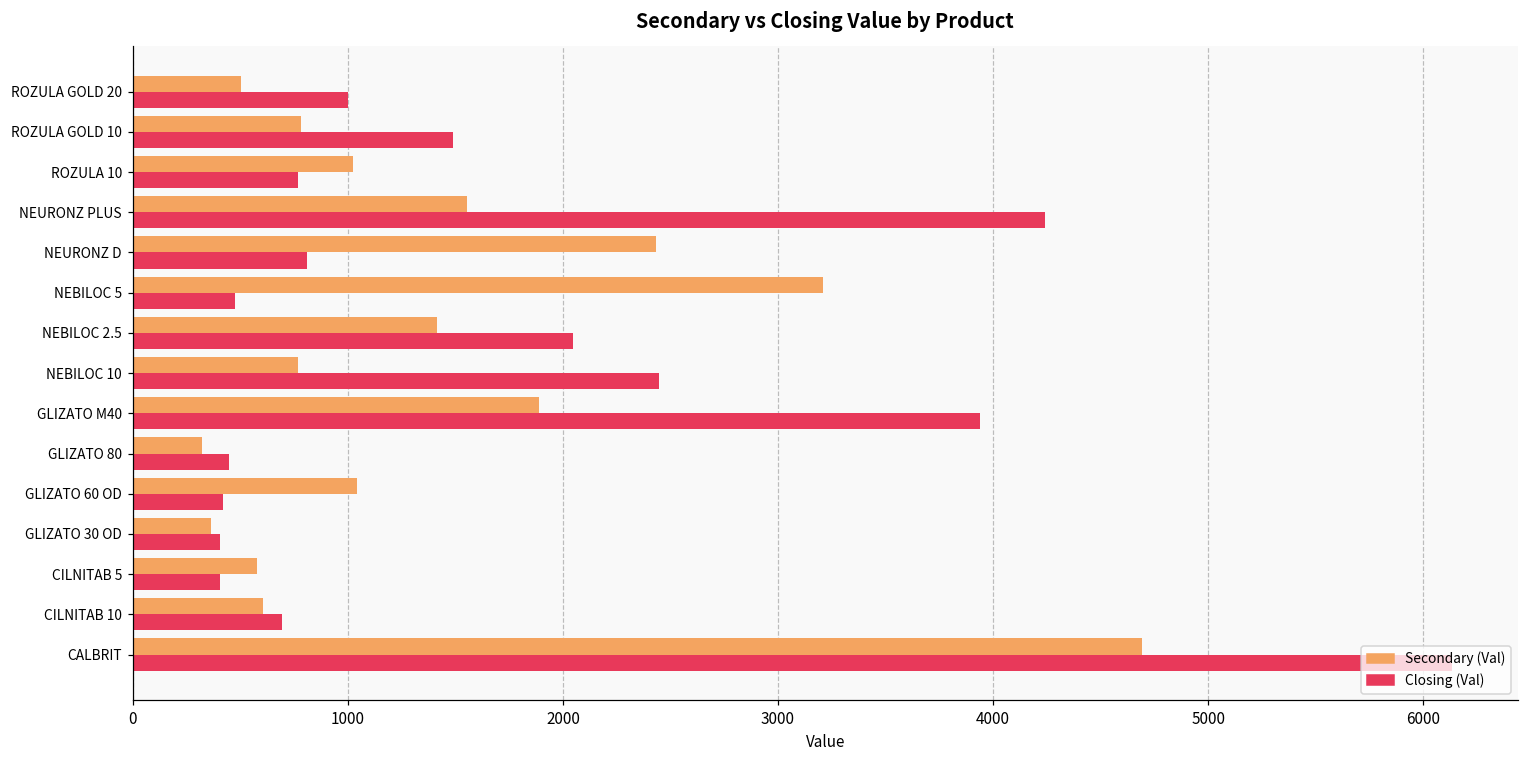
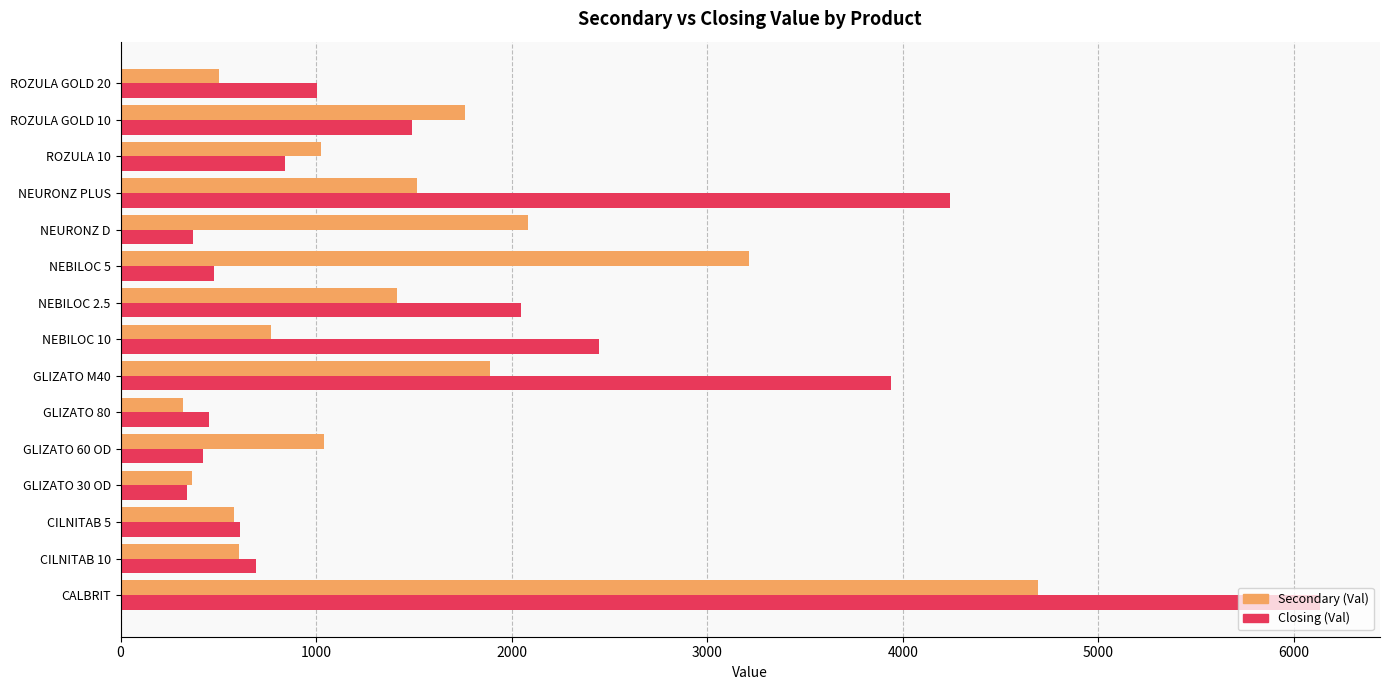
  {
    "Secondary (Val)": {
      "ROZULA GOLD 20": 500,
-     "ROZULA GOLD 10": 780,
+     "ROZULA GOLD 10": 1760,
      "ROZULA 10": 1020,
-     "NEURONZ PLUS": 1560,
-     "NEURONZ D": 2430,
+     "NEURONZ PLUS": 1510,
+     "NEURONZ D": 2080,
      "NEBILOC 5": 3210,
      "NEBILOC 2.5": 1410,
      "NEBILOC 10": 770,
      "GLIZATO M40": 1890,
      "GLIZATO 80": 320,
      "GLIZATO 60 OD": 1040,
      "GLIZATO 30 OD": 360,
      "CILNITAB 5": 580,
      "CILNITAB 10": 610,
      "CALBRIT": 4690
    },
    "Closing (Val)": {
      "ROZULA GOLD 20": 1000,
      "ROZULA GOLD 10": 1490,
-     "ROZULA 10": 770,
+     "ROZULA 10": 840,
      "NEURONZ PLUS": 4240,
-     "NEURONZ D": 810,
+     "NEURONZ D": 370,
      "NEBILOC 5": 480,
      "NEBILOC 2.5": 2050,
      "NEBILOC 10": 2450,
      "GLIZATO M40": 3940,
      "GLIZATO 80": 450,
      "GLIZATO 60 OD": 420,
-     "GLIZATO 30 OD": 410,
-     "CILNITAB 5": 410,
+     "GLIZATO 30 OD": 340,
+     "CILNITAB 5": 610,
      "CILNITAB 10": 690
    }
  }
